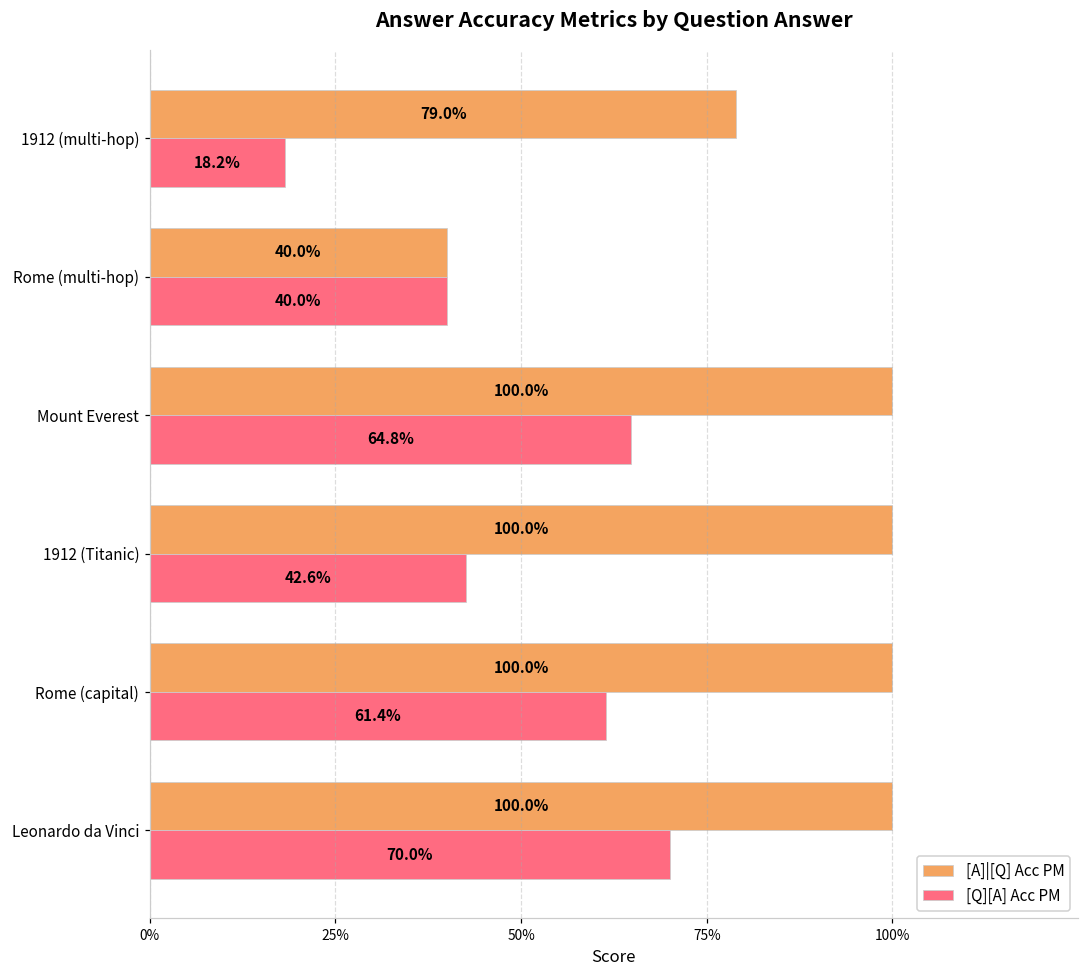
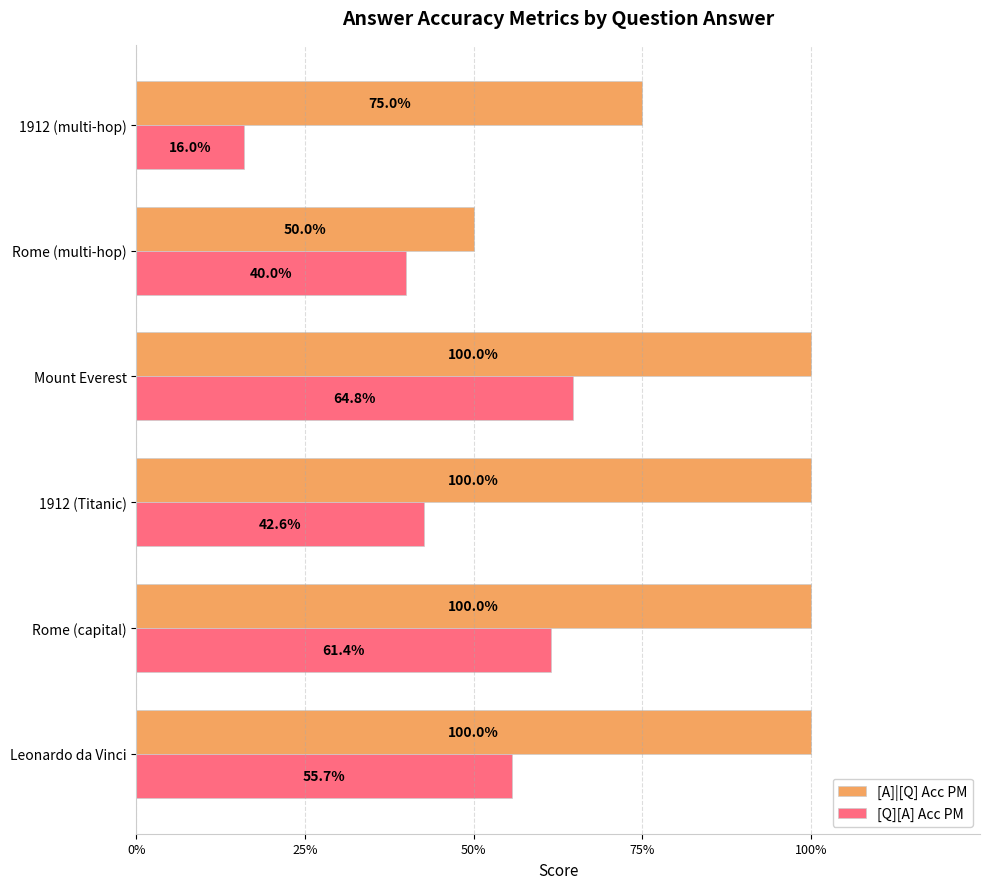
  {
    "[A]|[Q] Acc PM": {
-     "1912 (multi-hop)": "79.0%",
-     "Rome (multi-hop)": "40.0%",
+     "1912 (multi-hop)": "75.0%",
+     "Rome (multi-hop)": "50.0%",
      "Mount Everest": "100.0%",
      "1912 (Titanic)": "100.0%",
      "Rome (capital)": "100.0%",
      "Leonardo da Vinci": "100.0%"
    },
    "[Q][A] Acc PM": {
-     "1912 (multi-hop)": "18.2%",
+     "1912 (multi-hop)": "16.0%",
      "Rome (multi-hop)": "40.0%",
      "Mount Everest": "64.8%",
      "1912 (Titanic)": "42.6%",
      "Rome (capital)": "61.4%",
-     "Leonardo da Vinci": "70.0%"
+     "Leonardo da Vinci": "55.7%"
    }
  }
